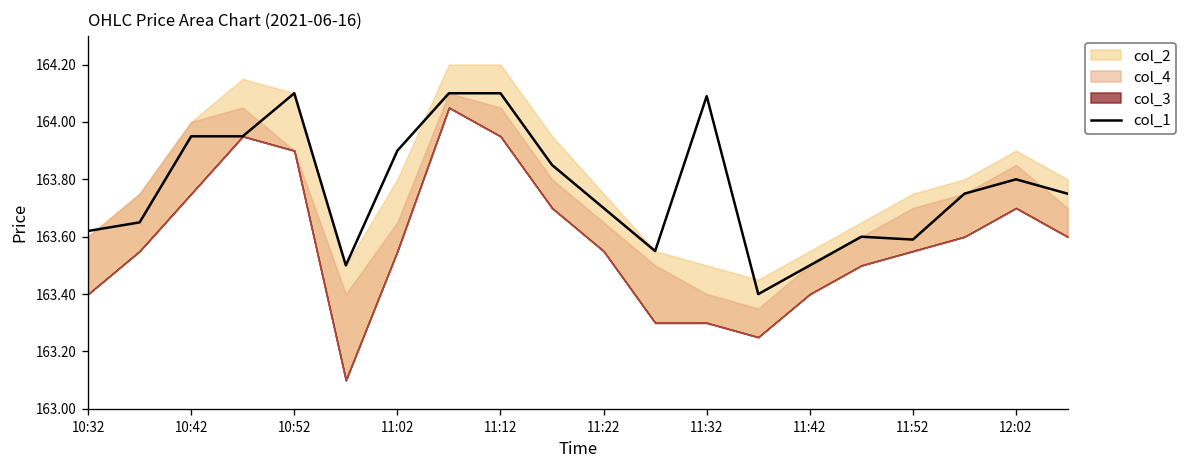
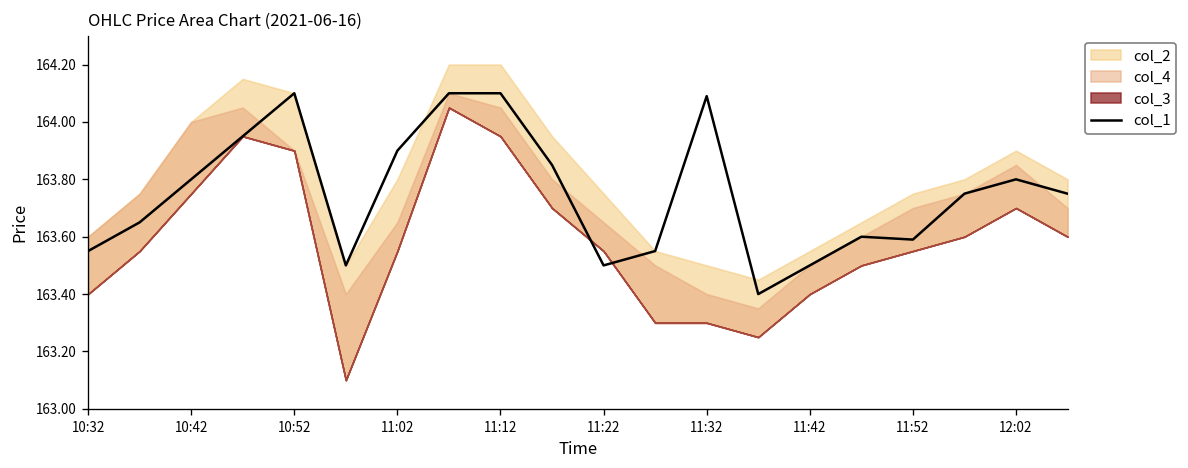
  {
    "col_1": {
-     "10:32": 163.62,
-     "10:42": 163.95,
+     "10:32": 163.55,
+     "10:42": 163.80,
      "11:02": 163.90,
      "11:12": 164.10,
-     "11:22": 163.7,
+     "11:22": 163.5,
      "11:32": 164.09,
      "11:52": 163.59,
      "12:02": 163.80
    }
  }
